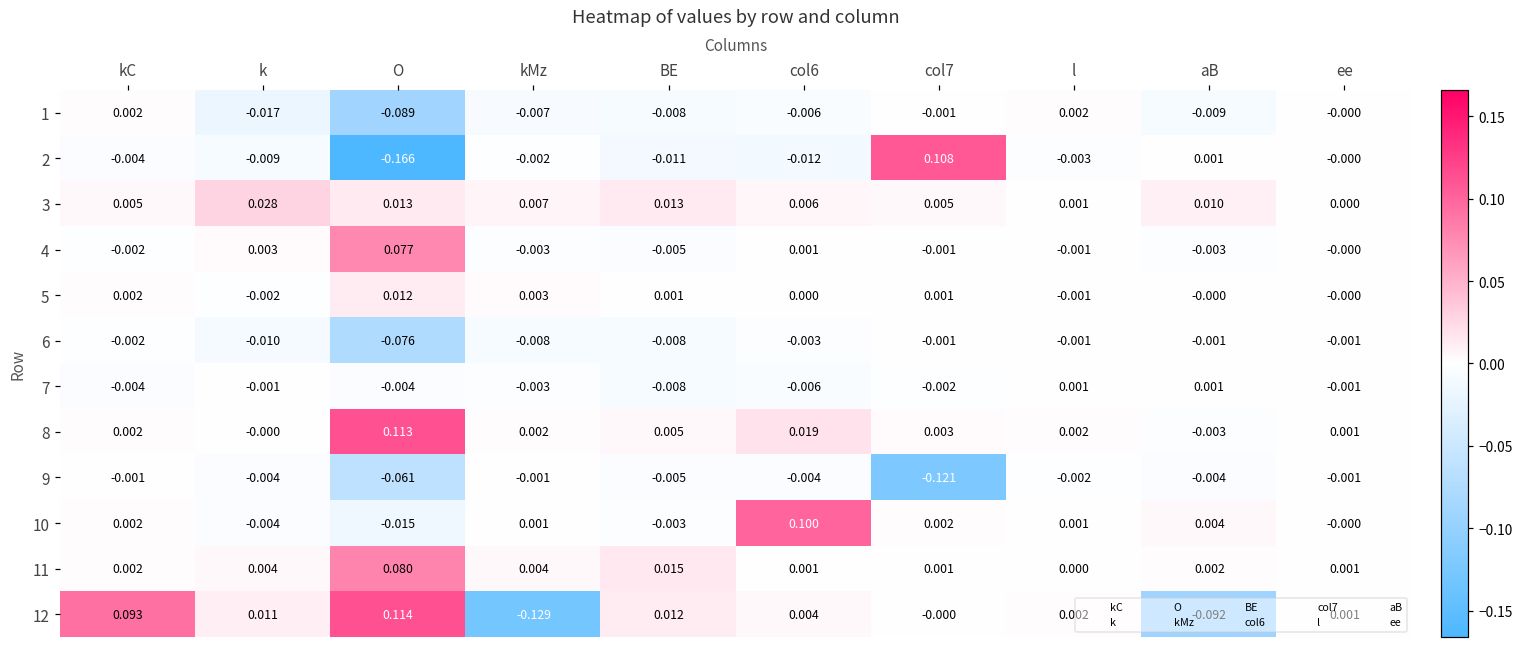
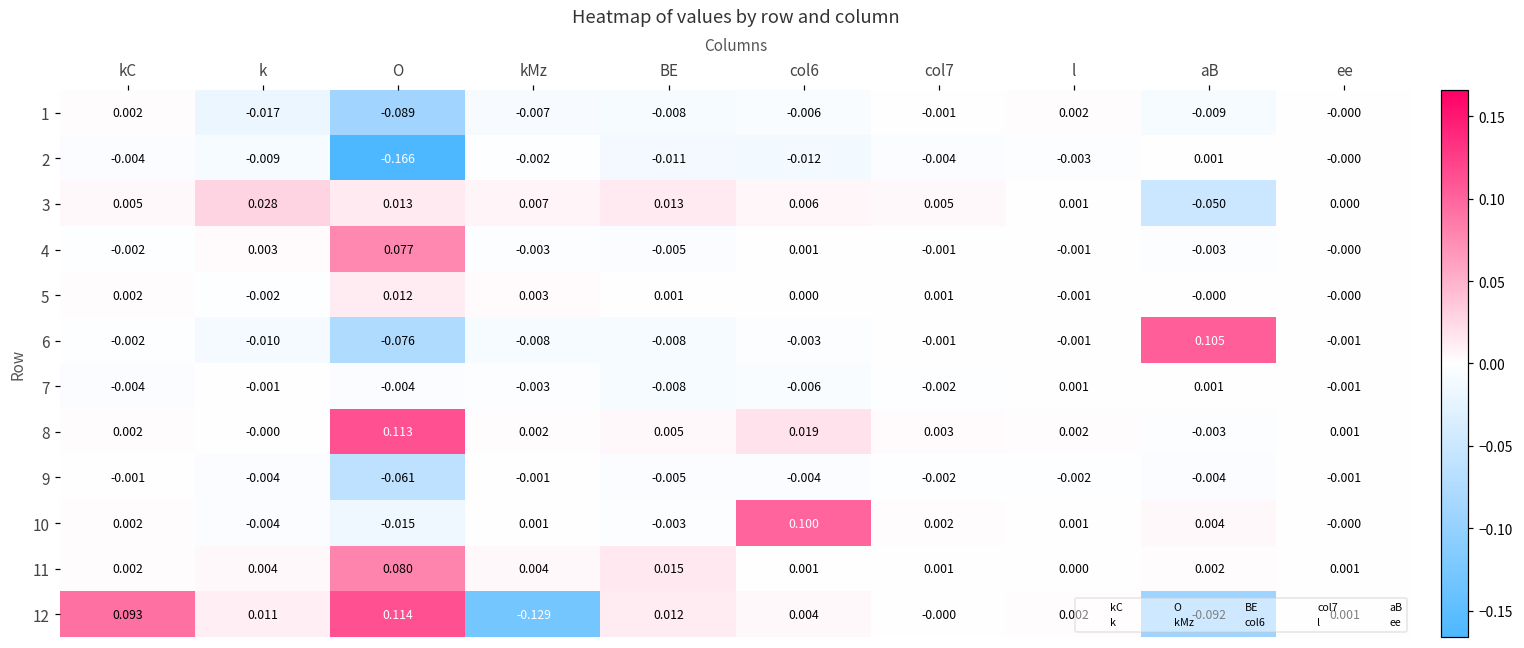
  {
    "1": {
      "kC": 0.002,
      "k": -0.017,
      "O": -0.089,
      "kMz": -0.007,
      "BE": -0.008,
      "col6": -0.006,
      "col7": -0.001,
      "l": 0.002,
      "aB": -0.009,
      "ee": -0.000
    },
    "2": {
      "kC": -0.004,
      "k": -0.009,
      "O": -0.166,
      "kMz": -0.002,
      "BE": -0.011,
      "col6": -0.012,
-     "col7": 0.108,
+     "col7": -0.004,
      "l": -0.003,
      "aB": 0.001,
      "ee": -0.000
    },
    "3": {
      "kC": 0.005,
      "k": 0.028,
      "O": 0.013,
      "kMz": 0.007,
      "BE": 0.013,
      "col6": 0.006,
      "col7": 0.005,
      "l": 0.001,
-     "aB": 0.010,
+     "aB": -0.050,
      "ee": 0.000
    },
    "4": {
      "kC": -0.002,
      "k": 0.003,
      "O": 0.077,
      "kMz": -0.003,
      "BE": -0.005,
      "col6": 0.001,
      "col7": -0.001,
      "l": -0.001,
      "aB": -0.003,
      "ee": -0.000
    },
    "5": {
      "kC": 0.002,
      "k": -0.002,
      "O": 0.012,
      "kMz": 0.003,
      "BE": 0.001,
      "col6": 0.000,
      "col7": 0.001,
      "l": -0.001,
      "aB": -0.000,
      "ee": -0.000
    },
    "6": {
      "kC": -0.002,
      "k": -0.010,
      "O": -0.076,
      "kMz": -0.008,
      "BE": -0.008,
      "col6": -0.003,
      "col7": -0.001,
      "l": -0.001,
-     "aB": -0.001,
+     "aB": 0.105,
      "ee": -0.001
    },
    "7": {
      "kC": -0.004,
      "k": -0.001,
      "O": -0.004,
      "kMz": -0.003,
      "BE": -0.008,
      "col6": -0.006,
      "col7": -0.002,
      "l": 0.001,
      "aB": 0.001,
      "ee": -0.001
    },
    "8": {
      "kC": 0.002,
      "k": -0.000,
      "O": 0.113,
      "kMz": 0.002,
      "BE": 0.005,
      "col6": 0.019,
      "col7": 0.003,
      "l": 0.002,
      "aB": -0.003,
      "ee": 0.001
    },
    "9": {
      "kC": -0.001,
      "k": -0.004,
      "O": -0.061,
      "kMz": -0.001,
      "BE": -0.005,
      "col6": -0.004,
-     "col7": -0.121,
+     "col7": -0.002,
      "l": -0.002,
      "aB": -0.004,
      "ee": -0.001
    },
    "10": {
      "kC": 0.002,
      "k": -0.004,
      "O": -0.015,
      "kMz": 0.001,
      "BE": -0.003,
      "col6": 0.100,
      "col7": 0.002,
      "l": 0.001,
      "aB": 0.004,
      "ee": -0.000
    },
    "11": {
      "kC": 0.002,
      "k": 0.004,
      "O": 0.080,
      "kMz": 0.004,
      "BE": 0.015,
      "col6": 0.001,
      "col7": 0.001,
      "l": 0.000,
      "aB": 0.002,
      "ee": 0.001
    },
    "12": {
      "kC": 0.093,
      "k": 0.011,
      "O": 0.114,
      "kMz": -0.129,
      "BE": 0.012,
      "col6": 0.004,
      "col7": -0.000
    }
  }
